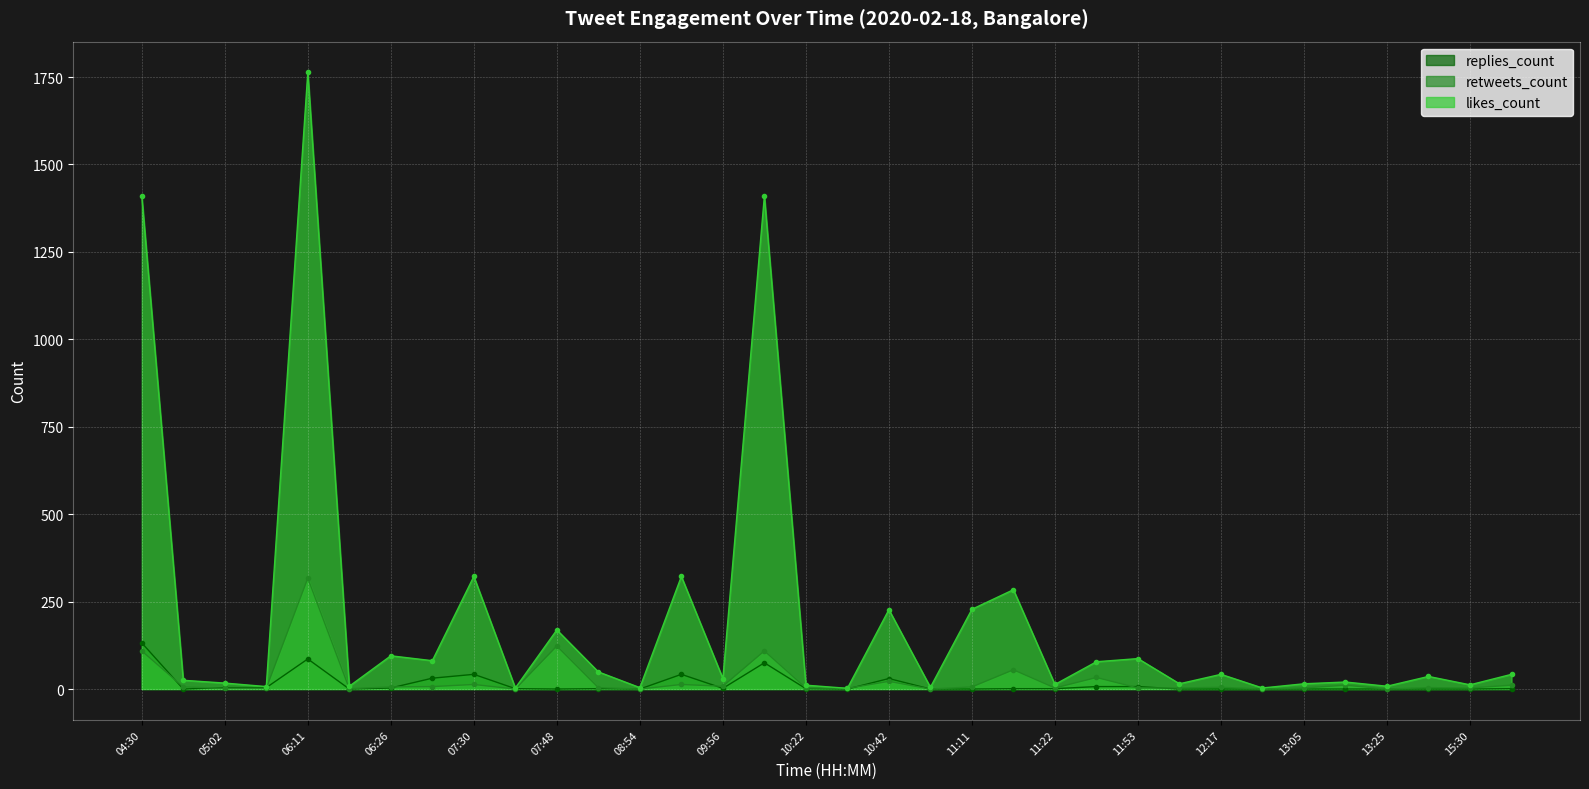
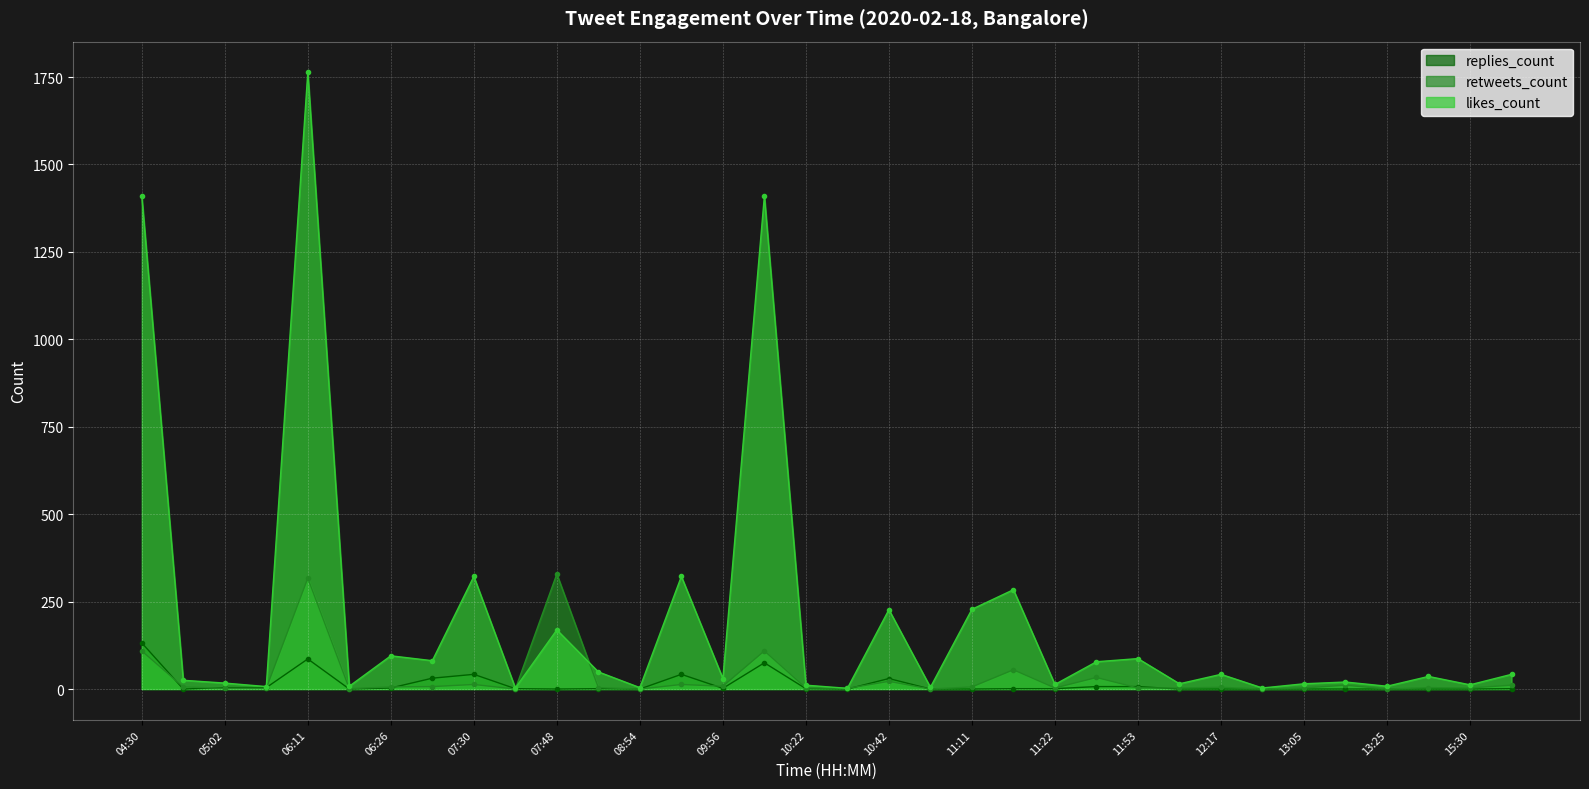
  {
    "replies_count": {
      "04:30": 130,
      "06:11": 90,
      "07:30": 40,
      "07:48": 0,
      "10:42": 30
    },
    "retweets_count": {
      "04:30": 110,
      "06:11": 320,
      "07:30": 10,
-     "07:48": 120,
+     "07:48": 330,
      "10:42": 20
    },
    "likes_count": {
      "04:30": 1410,
      "05:02": 20,
      "06:11": 1760,
      "06:26": 100,
      "07:30": 320,
      "07:48": 170,
      "09:56": 30,
      "10:22": 10,
      "10:42": 230,
      "11:11": 230,
      "11:22": 10,
      "11:53": 90,
      "12:17": 40,
      "13:05": 20,
      "13:25": 10,
      "15:30": 10
    }
  }
